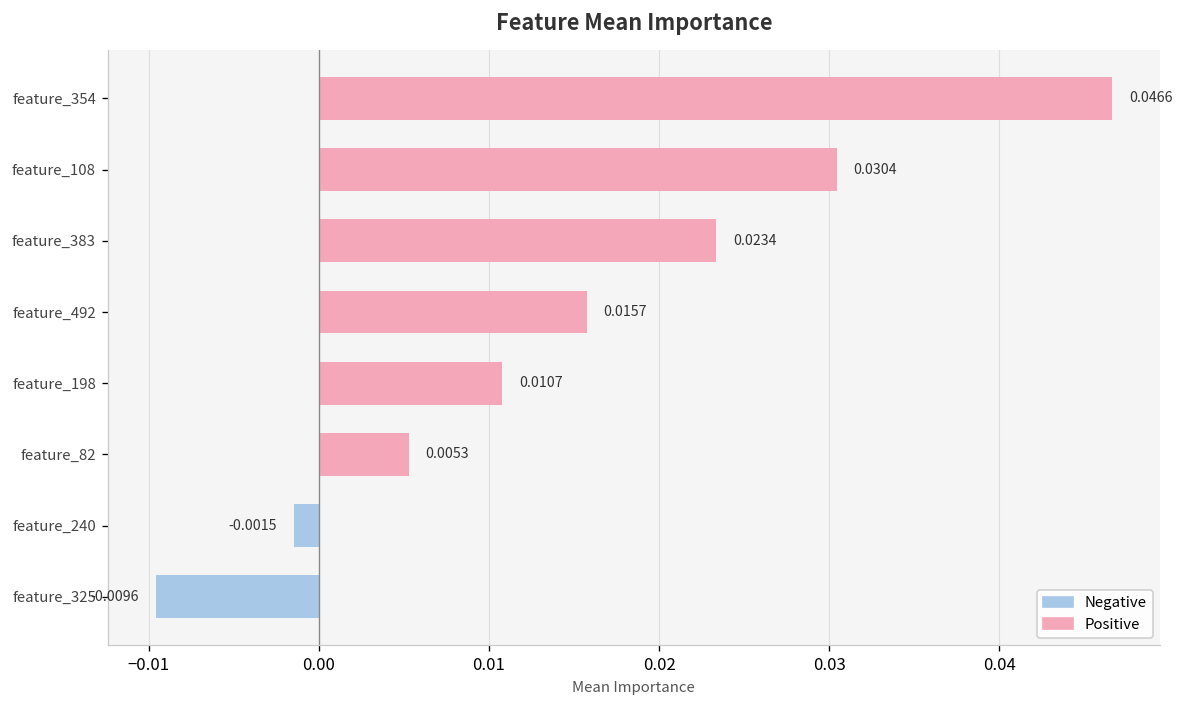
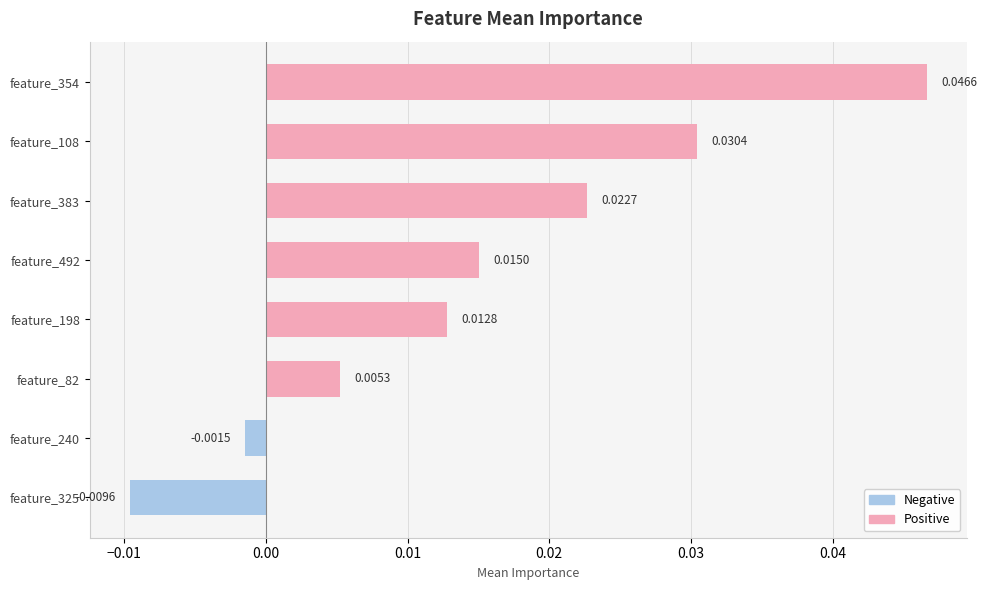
  {
    "feature_354": 0.0466,
    "feature_108": 0.0304,
-   "feature_383": 0.0234,
-   "feature_492": 0.0157,
-   "feature_198": 0.0107,
+   "feature_383": 0.0227,
+   "feature_492": 0.0150,
+   "feature_198": 0.0128,
    "feature_82": 0.0053,
    "feature_240": -0.0015,
    "feature_325": -0.0096
  }
